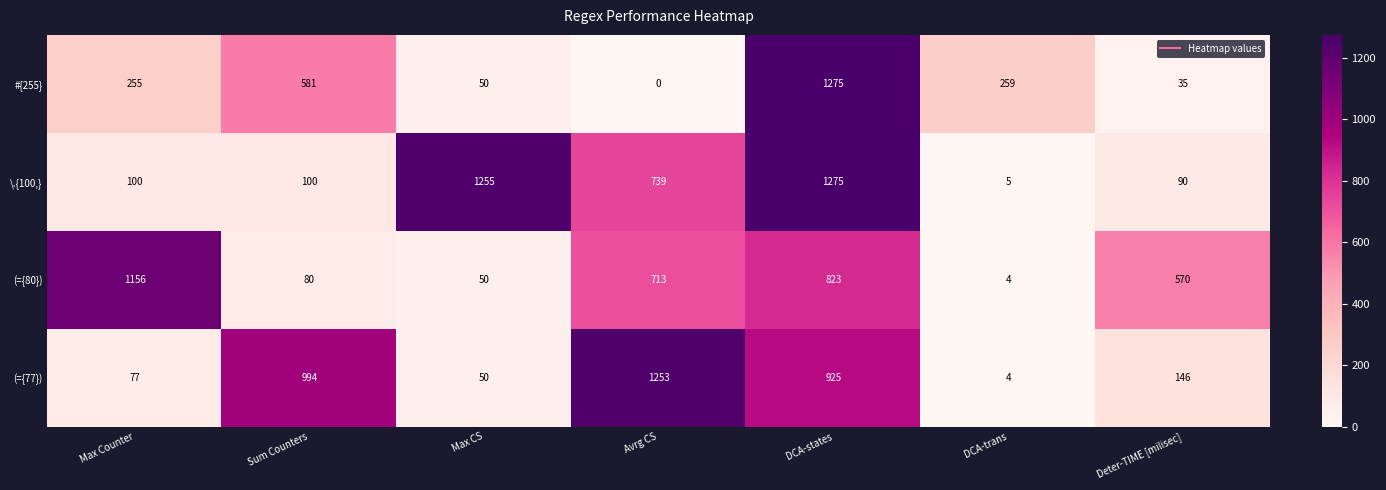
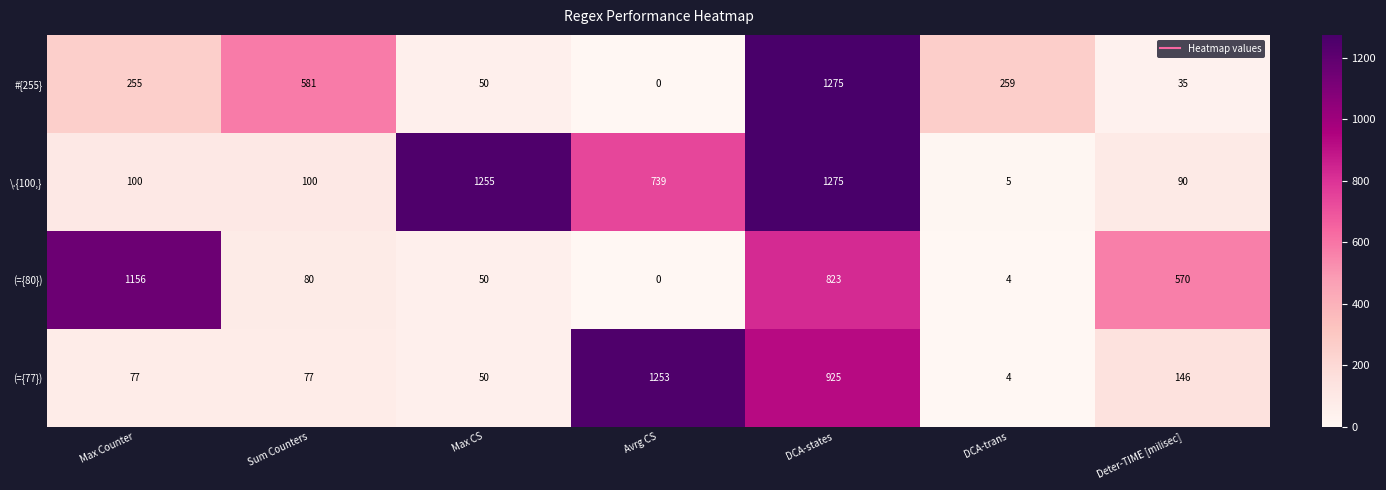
  {
    "#{255}": {
      "Max Counter": 255,
      "Sum Counters": 581,
      "Max CS": 50,
      "Avrg CS": 0,
      "DCA-states": 1275,
      "DCA-trans": 259,
      "Deter-TIME [milisec]": 35
    },
    "\\.{100,}": {
      "Max Counter": 100,
      "Sum Counters": 100,
      "Max CS": 1255,
      "Avrg CS": 739,
      "DCA-states": 1275,
      "DCA-trans": 5,
      "Deter-TIME [milisec]": 90
    },
    "(={80})": {
      "Max Counter": 1156,
      "Sum Counters": 80,
      "Max CS": 50,
-     "Avrg CS": 713,
+     "Avrg CS": 0,
      "DCA-states": 823,
      "DCA-trans": 4,
      "Deter-TIME [milisec]": 570
    },
    "(={77})": {
      "Max Counter": 77,
-     "Sum Counters": 994,
+     "Sum Counters": 77,
      "Max CS": 50,
      "Avrg CS": 1253,
      "DCA-states": 925,
      "DCA-trans": 4,
      "Deter-TIME [milisec]": 146
    }
  }
